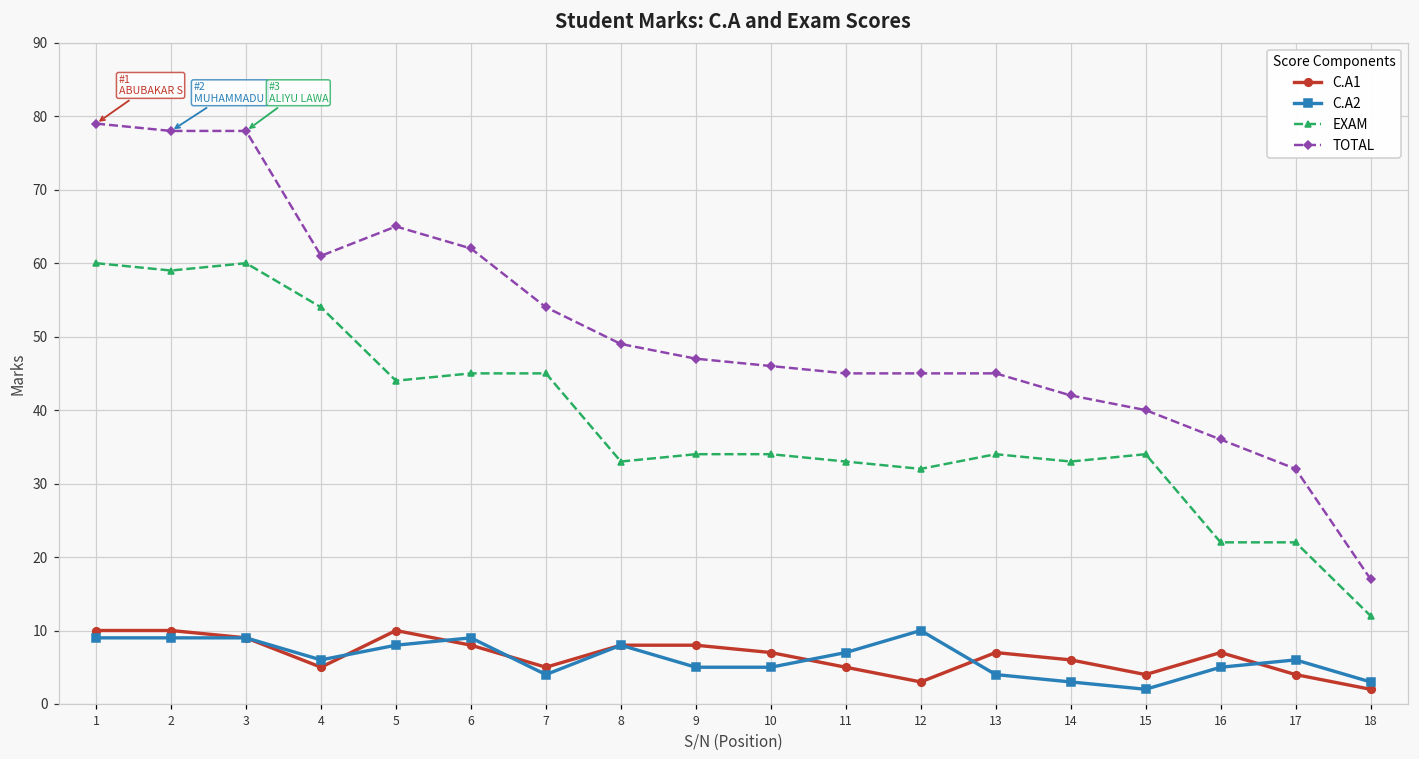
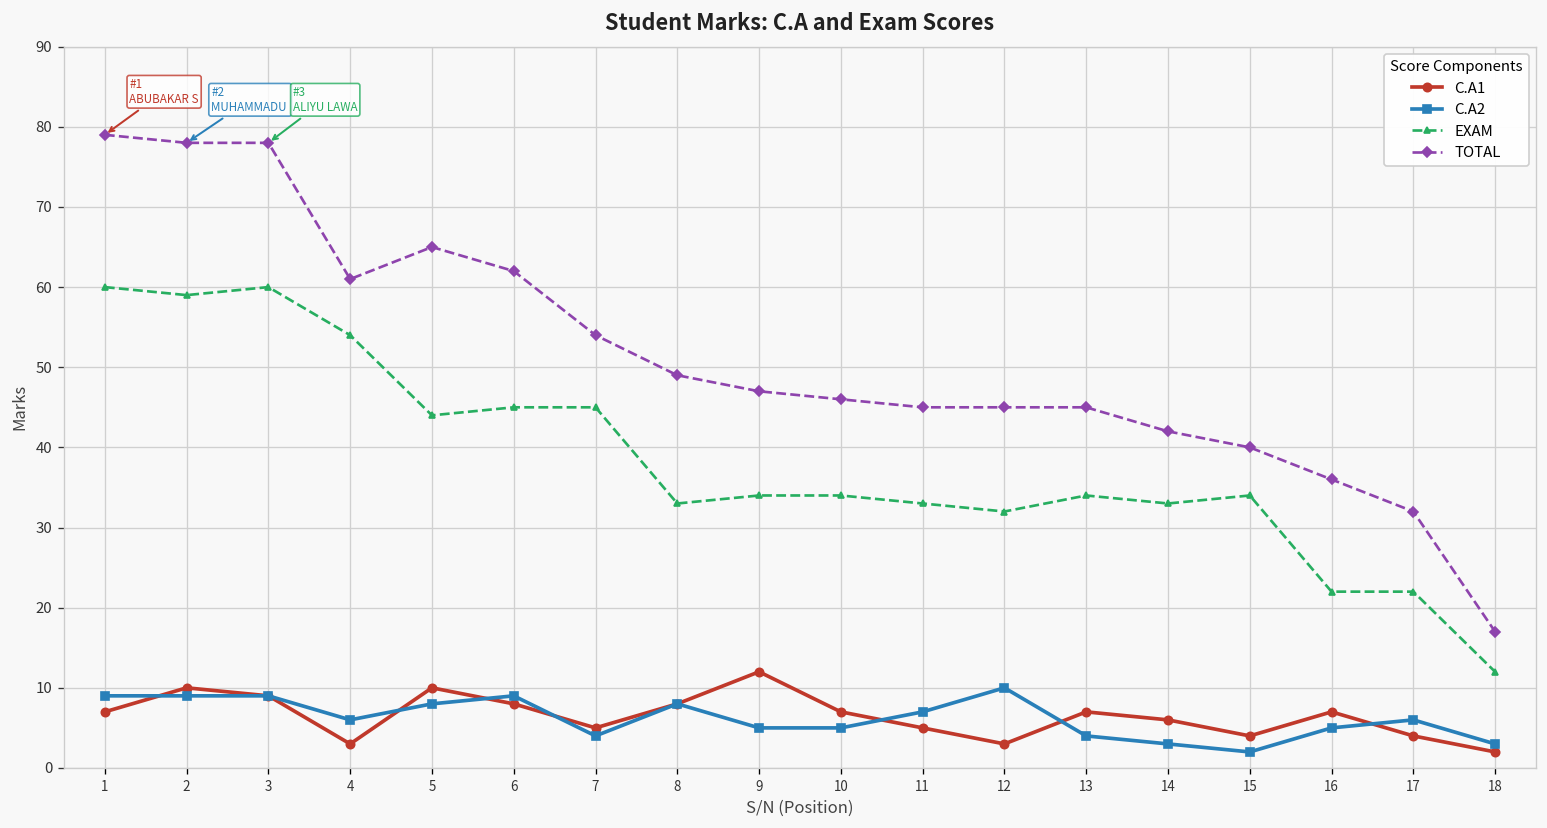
  {
    "C.A1": {
-     "1": 10,
+     "1": 7,
      "2": 10,
-     "4": 5,
+     "4": 3,
      "5": 10,
      "6": 8,
      "7": 5,
-     "9": 8,
+     "9": 12,
      "10": 7,
      "11": 5,
      "12": 3,
      "13": 7,
      "14": 6,
      "15": 4,
      "16": 7,
      "17": 4,
      "18": 2
    },
    "C.A2": {
      "1": 9,
      "2": 9,
      "4": 6,
      "5": 8,
      "6": 9,
      "7": 4,
      "9": 5,
      "10": 5,
      "11": 7,
      "12": 10,
      "13": 4,
      "14": 3,
      "15": 2,
      "16": 5,
      "17": 6,
      "18": 3
    },
    "EXAM": {
      "1": 60,
      "2": 59,
      "3": 60,
      "4": 54,
      "5": 44,
      "6": 45,
      "7": 45,
      "8": 33,
      "9": 34,
      "10": 34,
      "11": 33,
      "12": 32,
      "13": 34,
      "14": 33,
      "15": 34,
      "16": 22,
      "17": 22,
      "18": 12
    },
    "TOTAL": {
      "2": 78,
      "4": 61,
      "5": 65,
      "6": 62,
      "7": 54,
      "8": 49,
      "9": 47,
      "10": 46,
      "11": 45,
      "12": 45,
      "13": 45,
      "14": 42,
      "15": 40,
      "16": 36,
      "17": 32,
      "18": 17
    }
  }
